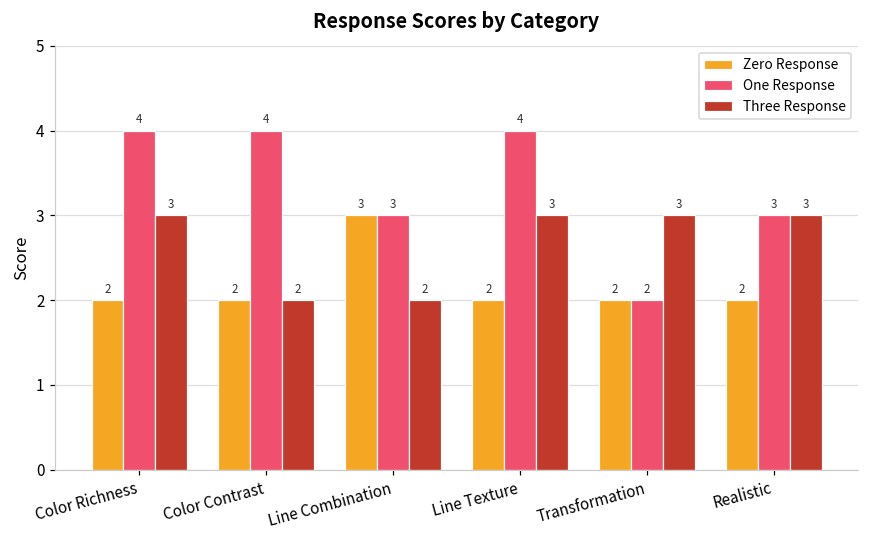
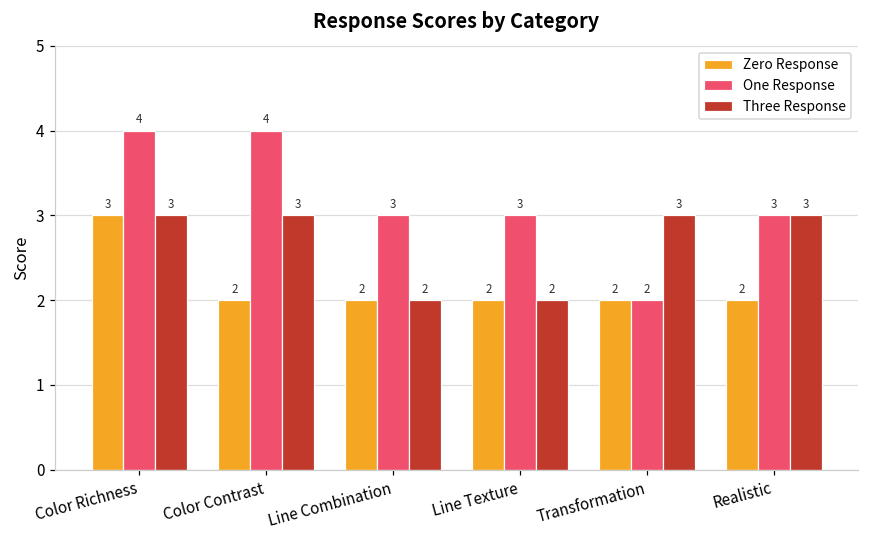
  {
    "Zero Response": {
-     "Color Richness": 2,
+     "Color Richness": 3,
      "Color Contrast": 2,
-     "Line Combination": 3,
+     "Line Combination": 2,
      "Line Texture": 2,
      "Transformation": 2,
      "Realistic": 2
    },
    "One Response": {
      "Color Richness": 4,
      "Color Contrast": 4,
      "Line Combination": 3,
-     "Line Texture": 4,
+     "Line Texture": 3,
      "Transformation": 2,
      "Realistic": 3
    },
    "Three Response": {
      "Color Richness": 3,
-     "Color Contrast": 2,
+     "Color Contrast": 3,
      "Line Combination": 2,
-     "Line Texture": 3,
+     "Line Texture": 2,
      "Transformation": 3,
      "Realistic": 3
    }
  }
